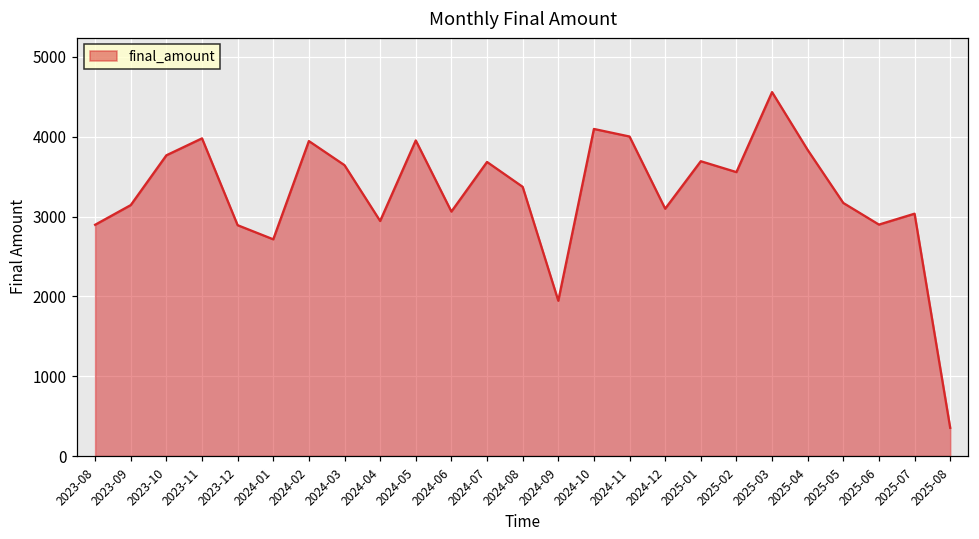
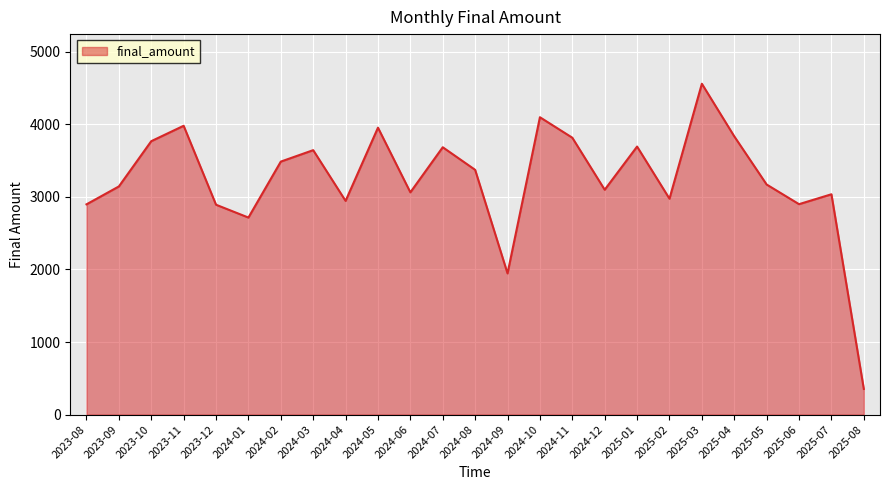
  {
    "2023-08": 2900,
    "2023-09": 3100,
    "2023-10": 3800,
    "2023-11": 4000,
    "2023-12": 2900,
    "2024-01": 2700,
-   "2024-02": 3900,
+   "2024-02": 3500,
    "2024-03": 3600,
    "2024-04": 2900,
    "2024-05": 4000,
    "2024-06": 3100,
    "2024-07": 3700,
    "2024-08": 3400,
    "2024-09": 1900,
    "2024-10": 4100,
-   "2024-11": 4000,
+   "2024-11": 3800,
    "2024-12": 3100,
    "2025-01": 3700,
-   "2025-02": 3600,
+   "2025-02": 3000,
    "2025-03": 4600,
    "2025-04": 3800,
    "2025-05": 3200,
    "2025-06": 2900,
    "2025-07": 3000,
    "2025-08": 400
  }
